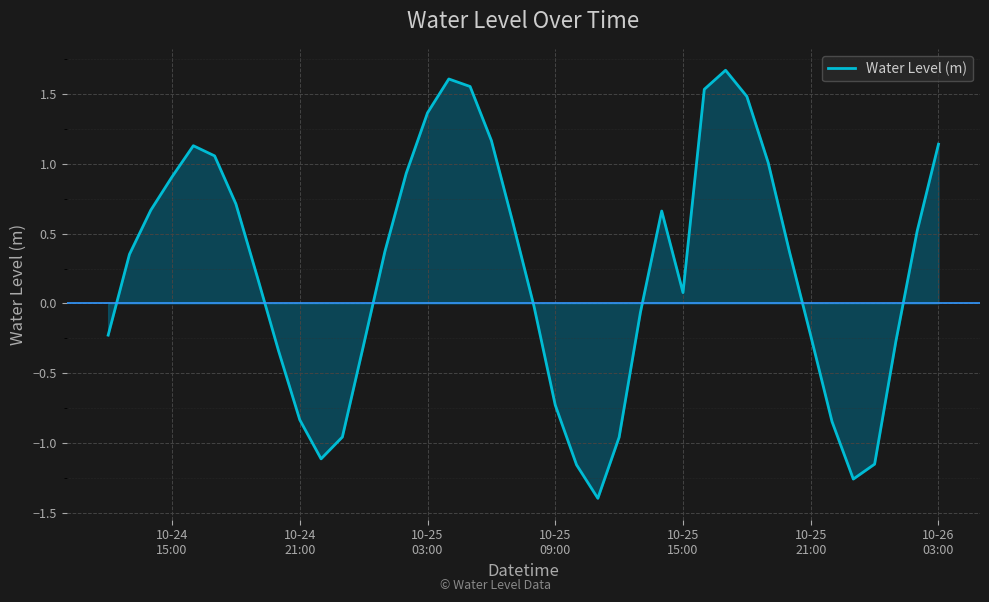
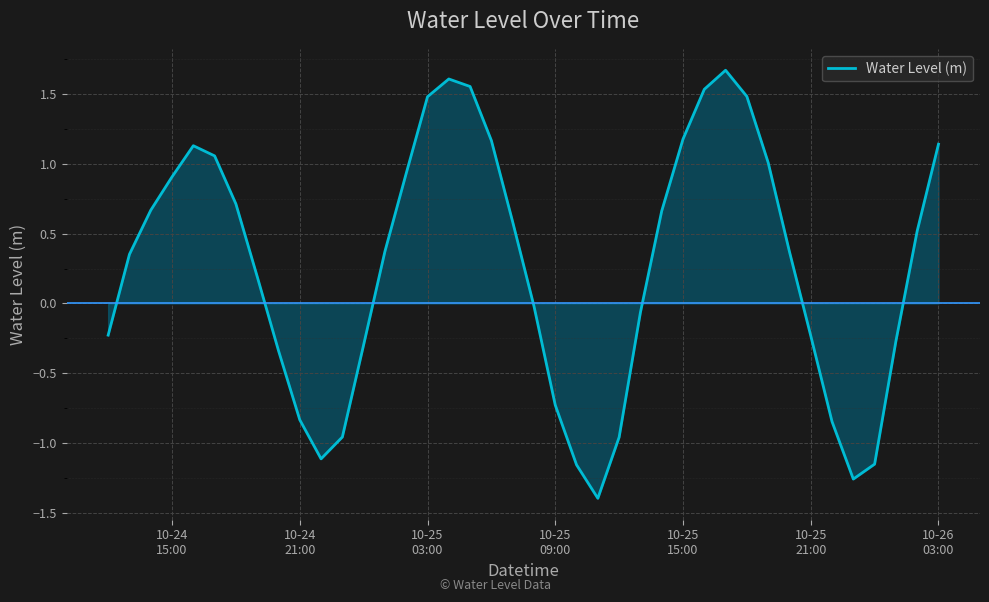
  {
    "Water Level (m)": {
      "10-24 21:00": -0.83,
-     "10-25 03:00": 1.37,
+     "10-25 03:00": 1.48,
      "10-25 09:00": -0.73,
-     "10-25 15:00": 0.08,
+     "10-25 15:00": 1.18,
      "10-25 21:00": -0.23
    }
  }
